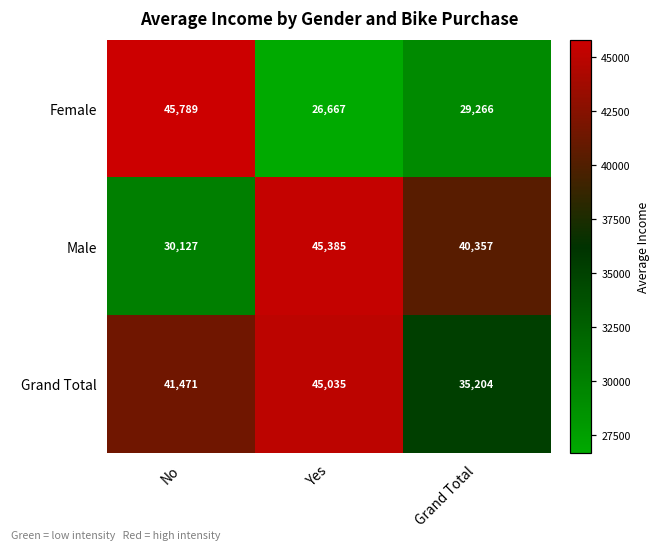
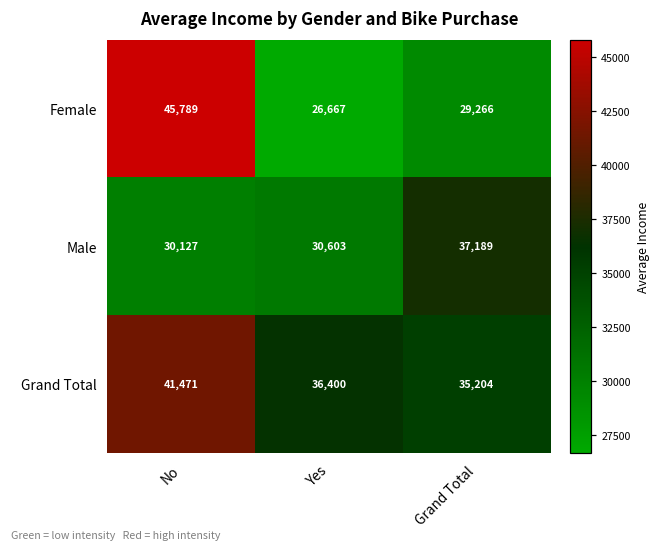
  {
    "Female": {
      "No": "45,789",
      "Yes": "26,667",
      "Grand Total": "29,266"
    },
    "Male": {
      "No": "30,127",
-     "Yes": "45,385",
-     "Grand Total": "40,357"
+     "Yes": "30,603",
+     "Grand Total": "37,189"
    },
    "Grand Total": {
      "No": "41,471",
-     "Yes": "45,035",
+     "Yes": "36,400",
      "Grand Total": "35,204"
    }
  }
